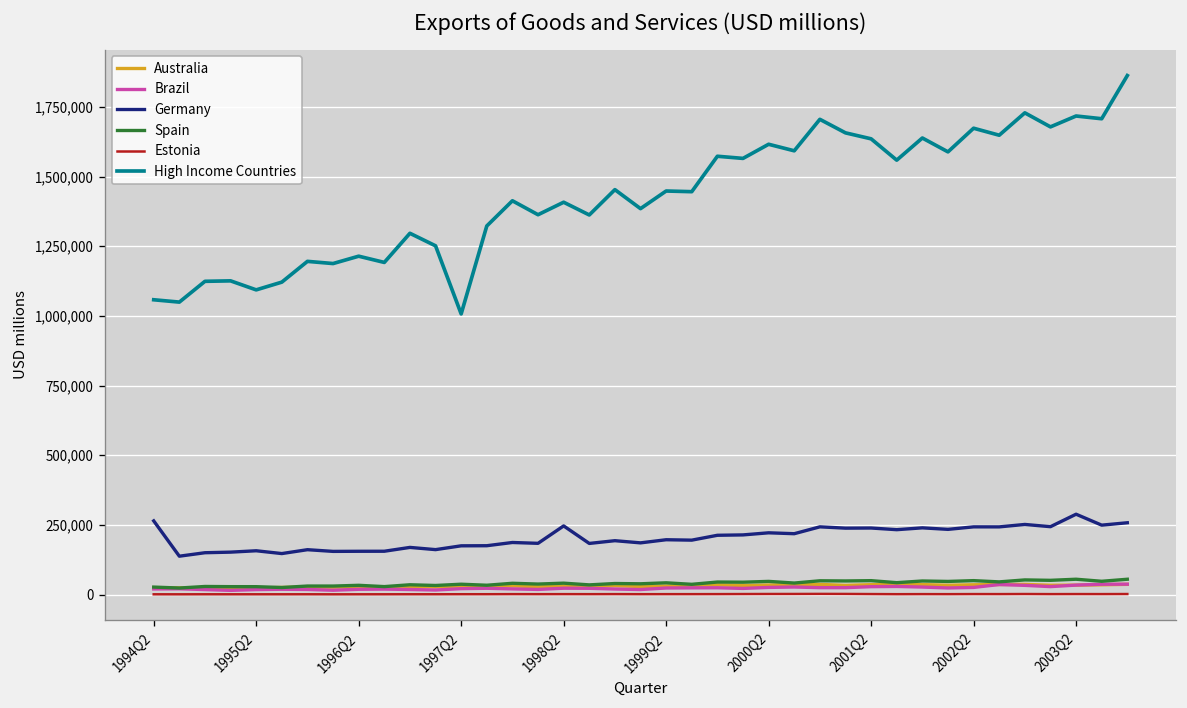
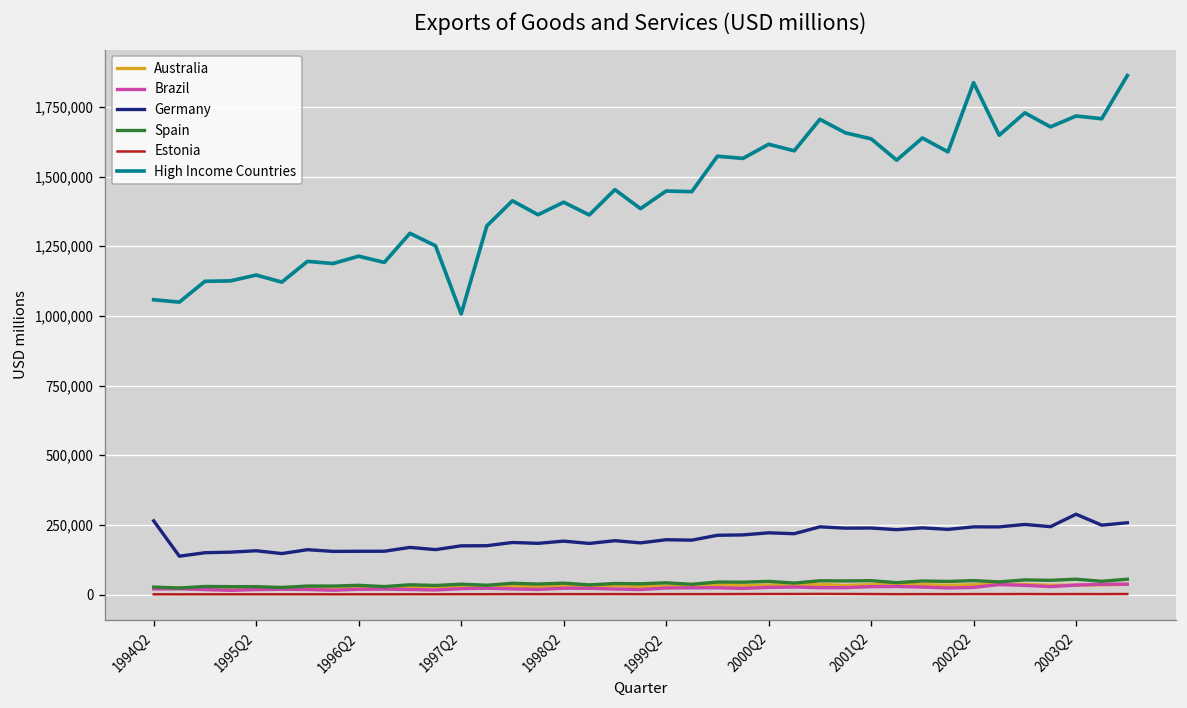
  {
    "Germany": {
      "1994Q2": "260,000",
      "1995Q2": "160,000",
      "1996Q2": "160,000",
      "1997Q2": "170,000",
-     "1998Q2": "250,000",
+     "1998Q2": "190,000",
      "1999Q2": "200,000",
      "2000Q2": "220,000",
      "2001Q2": "240,000",
      "2002Q2": "240,000",
      "2003Q2": "290,000"
    },
    "Spain": {
      "1999Q2": "40,000",
      "2000Q2": "50,000",
      "2001Q2": "50,000",
      "2002Q2": "50,000",
      "2003Q2": "60,000"
    },
    "Estonia": {
      "1994Q2": "0",
      "1995Q2": "0",
      "1996Q2": "0",
      "1997Q2": "0",
      "1998Q2": "0",
      "1999Q2": "0",
      "2000Q2": "0",
      "2001Q2": "0",
      "2002Q2": "0",
      "2003Q2": "0"
    },
    "High Income Countries": {
      "1994Q2": "1,060,000",
-     "1995Q2": "1,090,000",
+     "1995Q2": "1,150,000",
      "1996Q2": "1,210,000",
      "1997Q2": "1,010,000",
      "1998Q2": "1,410,000",
      "1999Q2": "1,450,000",
      "2000Q2": "1,620,000",
      "2001Q2": "1,640,000",
-     "2002Q2": "1,670,000",
+     "2002Q2": "1,840,000",
      "2003Q2": "1,720,000"
    }
  }
